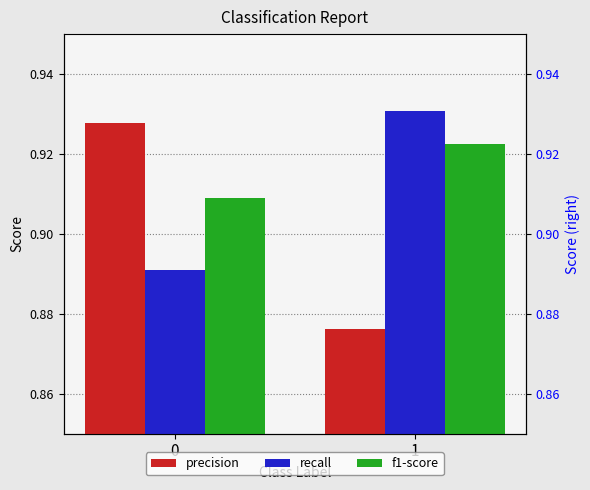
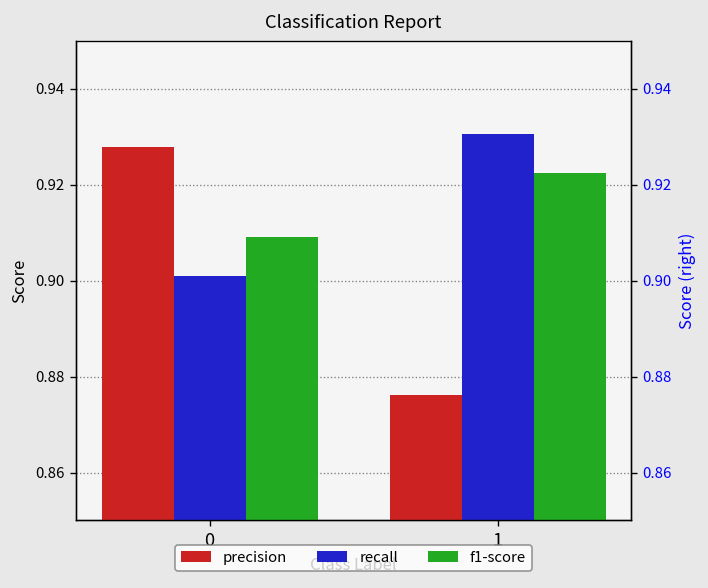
  {
    "precision": {
      "0": 0.928,
      "1": 0.876
    },
    "recall": {
-     "0": 0.891,
+     "0": 0.901,
      "1": 0.931
    },
    "f1-score": {
      "0": 0.909,
      "1": 0.923
    }
  }
